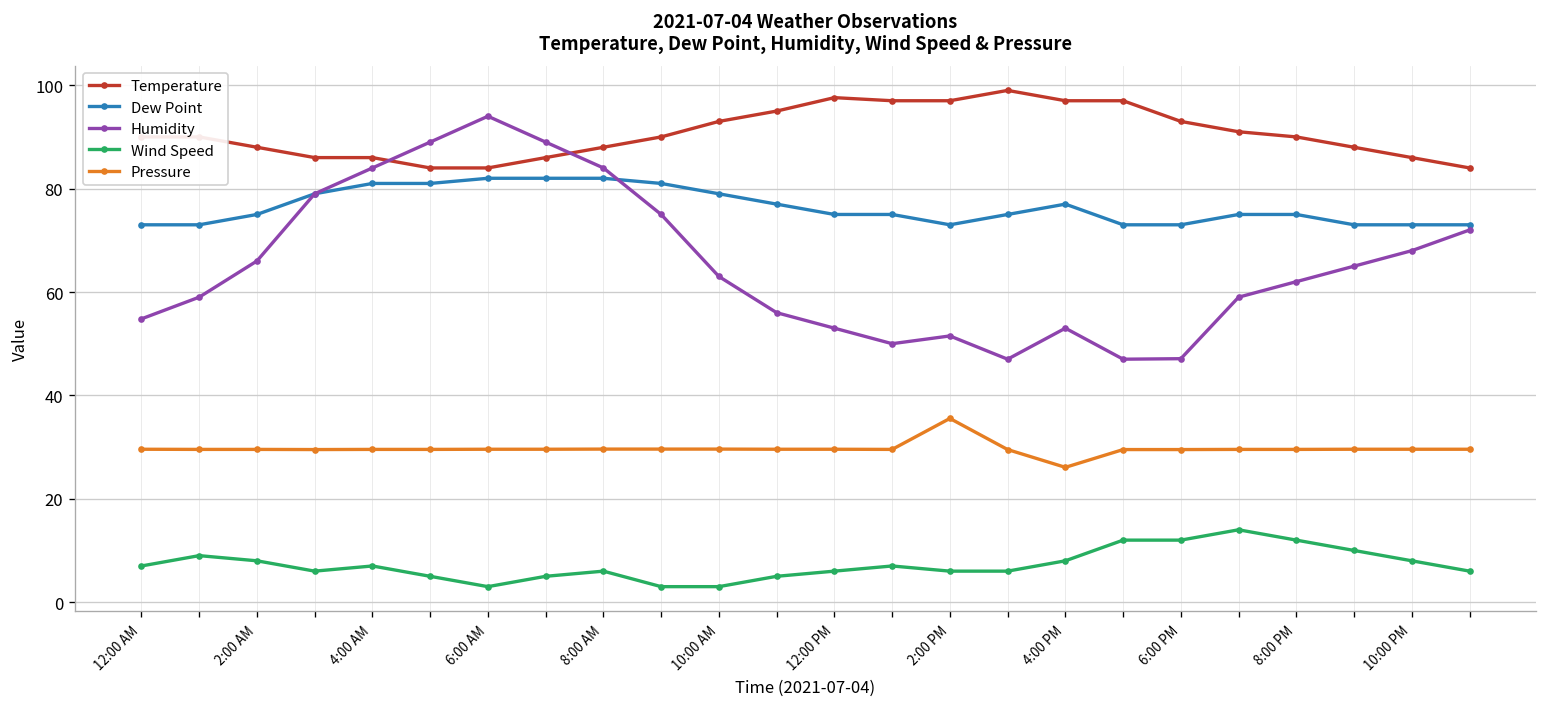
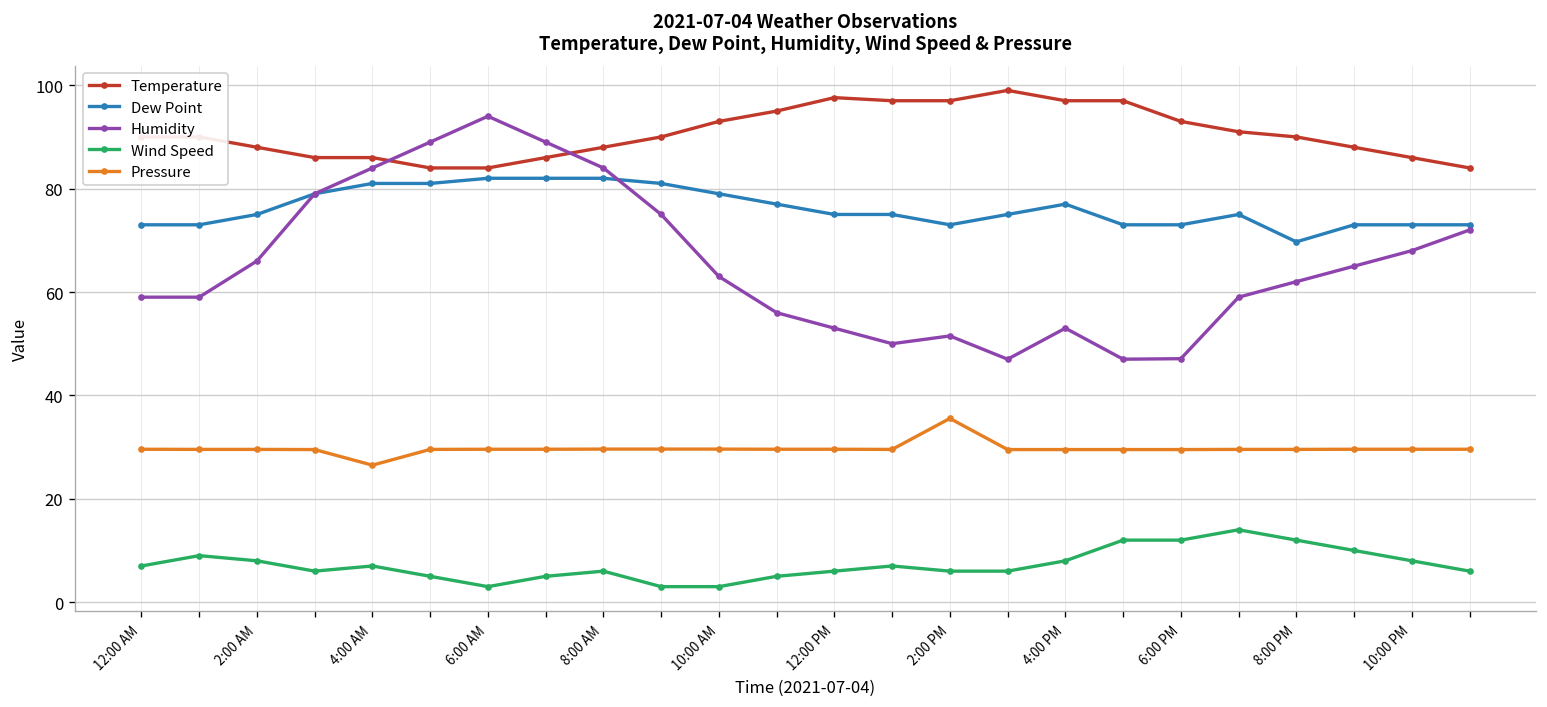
  {
    "Temperature": {
      "2:00 AM": 88,
      "4:00 AM": 86,
      "6:00 AM": 84,
      "8:00 AM": 88,
      "10:00 AM": 93,
      "12:00 PM": 98,
      "2:00 PM": 97,
      "4:00 PM": 97,
      "6:00 PM": 93,
      "8:00 PM": 90,
      "10:00 PM": 86
    },
    "Dew Point": {
      "12:00 AM": 73,
      "2:00 AM": 75,
      "4:00 AM": 81,
      "6:00 AM": 82,
      "8:00 AM": 82,
      "10:00 AM": 79,
      "12:00 PM": 75,
      "2:00 PM": 73,
      "4:00 PM": 77,
      "6:00 PM": 73,
-     "8:00 PM": 75,
+     "8:00 PM": 70,
      "10:00 PM": 73
    },
    "Humidity": {
-     "12:00 AM": 55,
+     "12:00 AM": 59,
      "2:00 AM": 66,
      "4:00 AM": 84,
      "6:00 AM": 94,
      "8:00 AM": 84,
      "10:00 AM": 63,
      "12:00 PM": 53,
      "2:00 PM": 52,
      "4:00 PM": 53,
      "6:00 PM": 47,
      "8:00 PM": 62,
      "10:00 PM": 68
    },
    "Wind Speed": {
      "12:00 AM": 7,
      "2:00 AM": 8,
      "4:00 AM": 7,
      "6:00 AM": 3,
      "8:00 AM": 6,
      "10:00 AM": 3,
      "12:00 PM": 6,
      "2:00 PM": 6,
      "4:00 PM": 8,
      "6:00 PM": 12,
      "8:00 PM": 12,
      "10:00 PM": 8
    },
    "Pressure": {
      "12:00 AM": 30,
      "2:00 AM": 30,
-     "4:00 AM": 30,
+     "4:00 AM": 27,
      "6:00 AM": 30,
      "8:00 AM": 30,
      "10:00 AM": 30,
      "12:00 PM": 30,
      "2:00 PM": 36,
-     "4:00 PM": 26,
+     "4:00 PM": 30,
      "6:00 PM": 30,
      "8:00 PM": 30,
      "10:00 PM": 30
    }
  }
